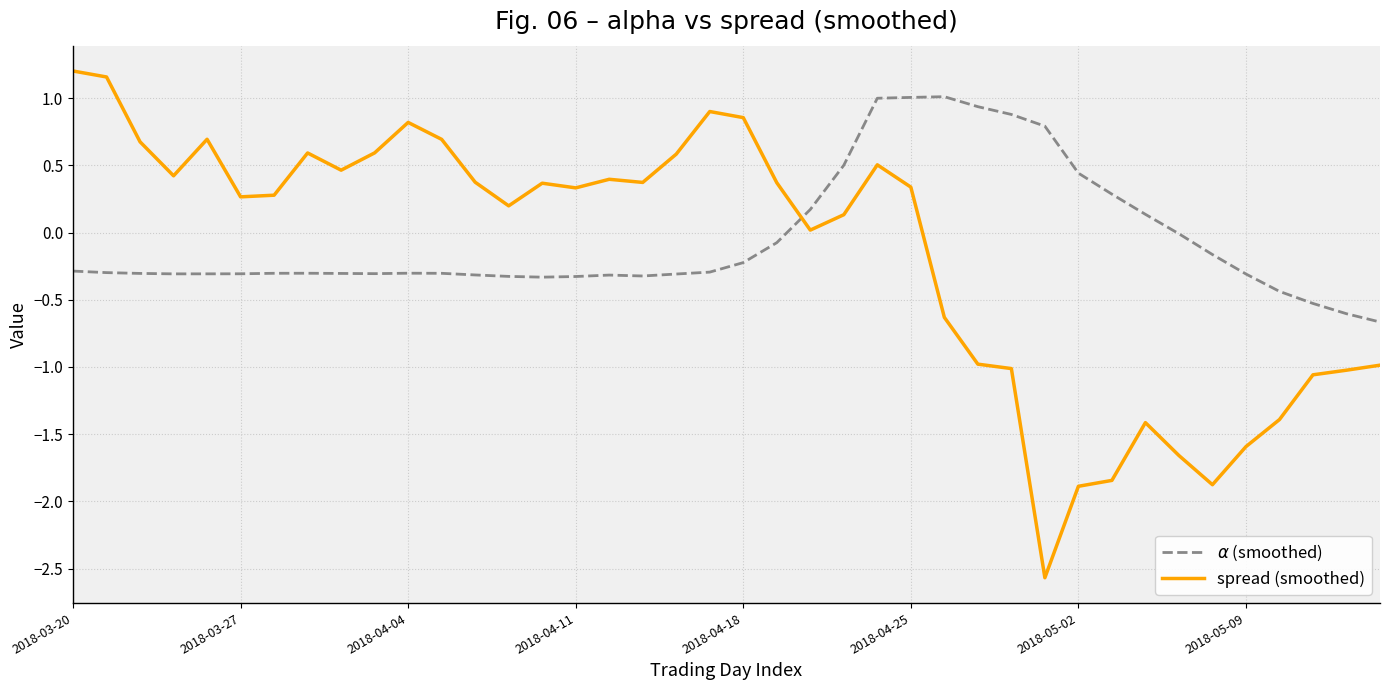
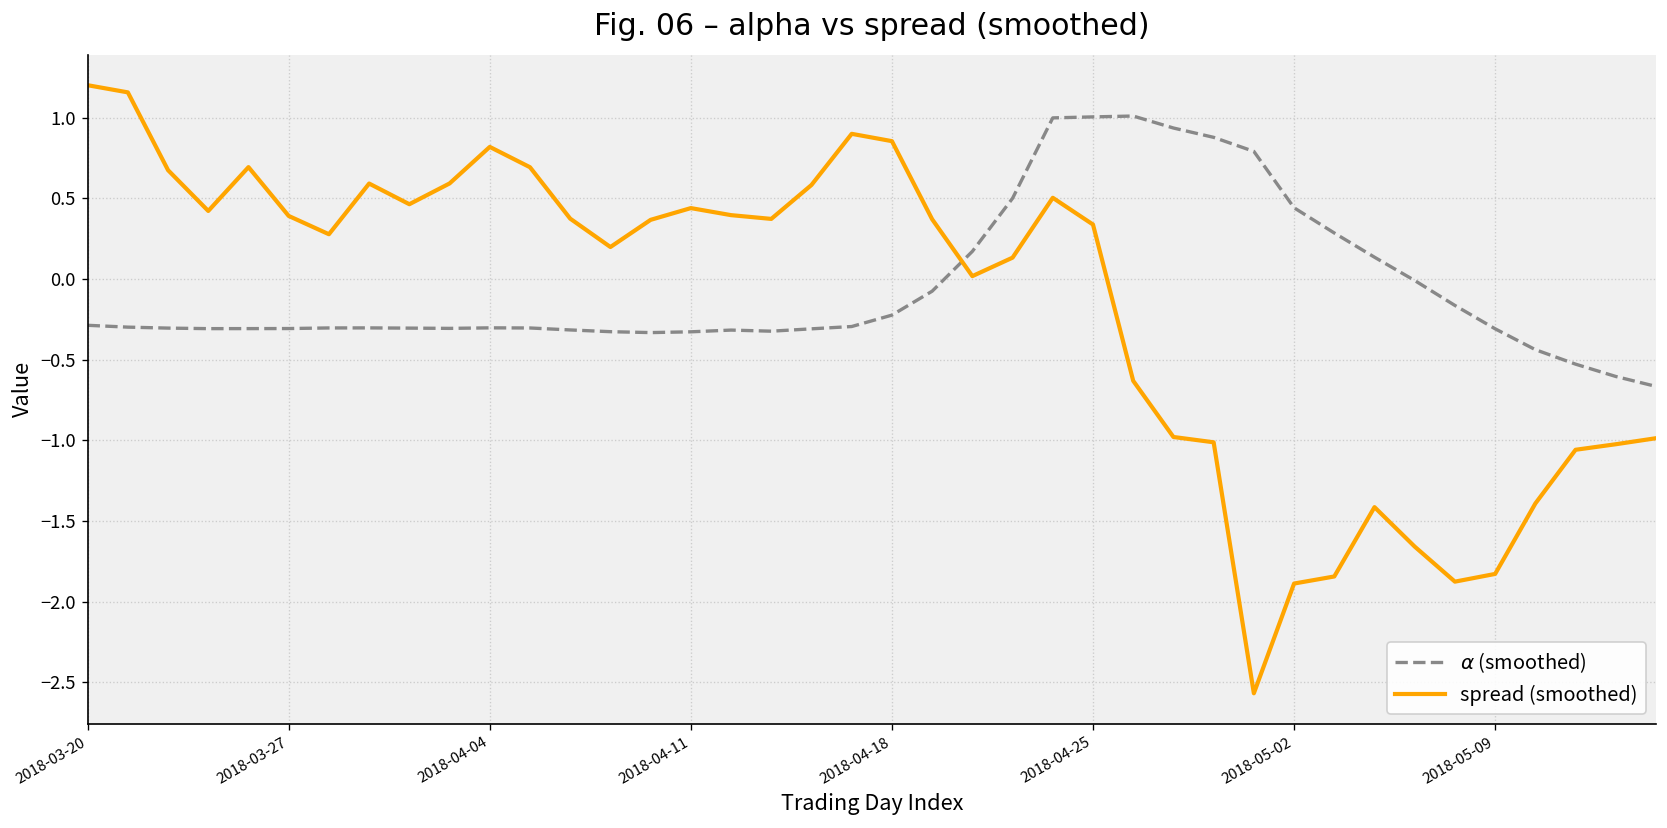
  {
    "spread (smoothed)": {
      "2018-03-20": 1.20,
-     "2018-03-27": 0.27,
+     "2018-03-27": 0.39,
      "2018-04-04": 0.82,
-     "2018-04-11": 0.33,
+     "2018-04-11": 0.44,
      "2018-04-18": 0.86,
      "2018-04-25": 0.34,
      "2018-05-02": -1.89,
-     "2018-05-09": -1.59
+     "2018-05-09": -1.83
    }
  }
